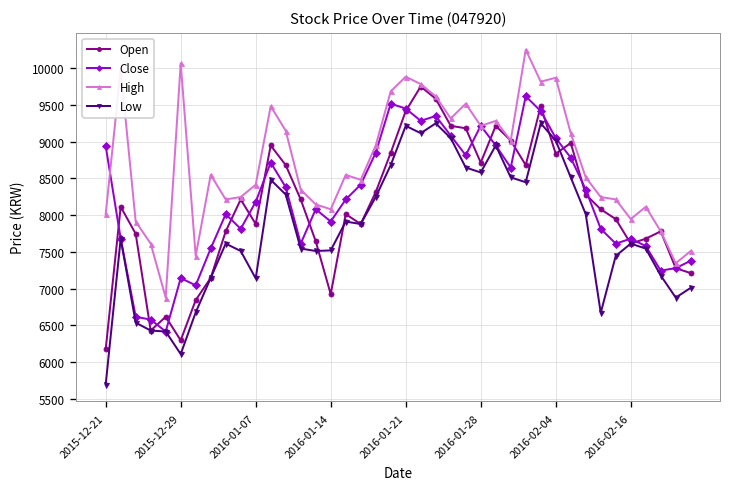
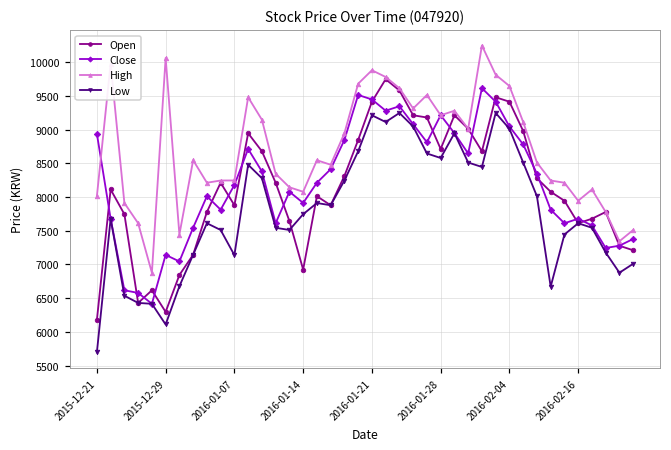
  {
    "Open": {
      "2015-12-21": 6200,
      "2015-12-29": 6300,
      "2016-01-07": 7900,
      "2016-01-14": 6900,
      "2016-01-28": 8700,
-     "2016-02-04": 8800
+     "2016-02-04": 9400
    },
    "Close": {
      "2015-12-21": 8900,
      "2015-12-29": 7100,
      "2016-01-07": 8200,
      "2016-01-14": 7900,
      "2016-02-16": 7700
    },
    "High": {
      "2015-12-21": 8000,
      "2015-12-29": 10100,
-     "2016-01-07": 8400,
+     "2016-01-07": 8200,
      "2016-01-14": 8100,
      "2016-01-21": 9900,
-     "2016-02-04": 9900,
+     "2016-02-04": 9600,
      "2016-02-16": 7900
    },
    "Low": {
      "2015-12-21": 5700,
      "2015-12-29": 6100,
      "2016-01-07": 7100,
-     "2016-01-14": 7500,
+     "2016-01-14": 7700,
      "2016-01-21": 9200,
      "2016-01-28": 8600
    }
  }
